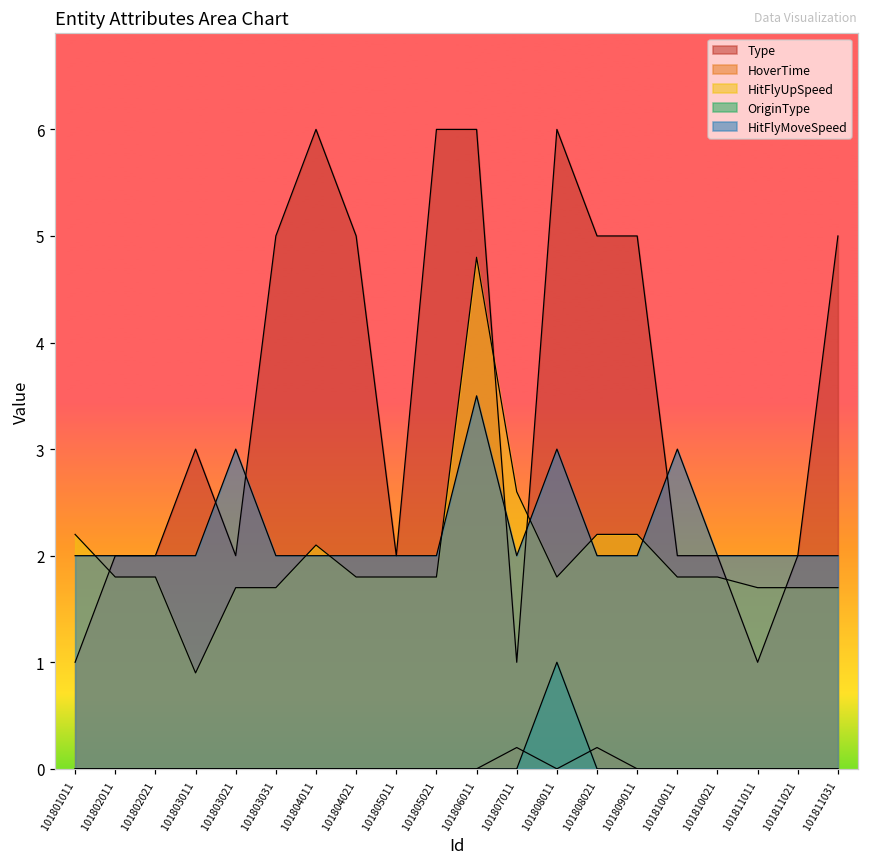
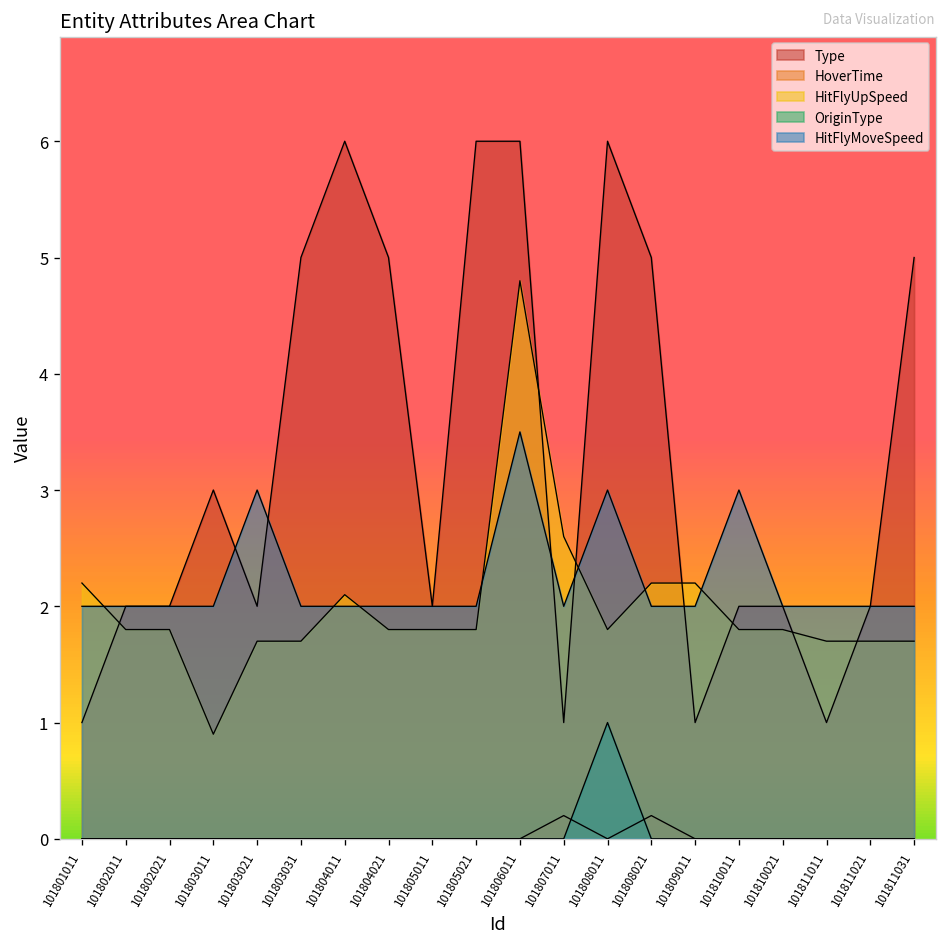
  {
    "Type": {
      "101801011": 1,
      "101803011": 3,
      "101803021": 2,
      "101803031": 5,
      "101804011": 6,
      "101804021": 5,
      "101805021": 6,
      "101806011": 6,
      "101807011": 1,
      "101808011": 6,
      "101808021": 5,
-     "101809011": 5,
+     "101809011": 1,
      "101810011": 2,
      "101811011": 1,
      "101811031": 5
    },
    "HoverTime": {
      "101807011": 0.2,
      "101808011": 0,
      "101808021": 0.2
    },
    "HitFlyUpSpeed": {
      "101801011": 2.2,
      "101802011": 1.8,
      "101802021": 1.8,
      "101803011": 0.9,
      "101803021": 1.7,
      "101803031": 1.7,
      "101804011": 2.1,
      "101804021": 1.8,
      "101805011": 1.8,
      "101805021": 1.8,
      "101806011": 4.8,
      "101807011": 2.6,
      "101808011": 1.8,
      "101808021": 2.2,
      "101809011": 2.2,
      "101810011": 1.8,
      "101810021": 1.8,
      "101811011": 1.7,
      "101811021": 1.7,
      "101811031": 1.7
    },
    "OriginType": {
      "101807011": 0,
      "101808011": 1,
      "101808021": 0
    },
    "HitFlyMoveSpeed": {
      "101801011": 2,
      "101803011": 2,
      "101803021": 3,
      "101803031": 2,
      "101804011": 2,
      "101804021": 2,
      "101805021": 2,
      "101806011": 3.5,
      "101807011": 2,
      "101808011": 3,
      "101808021": 2,
      "101809011": 2,
      "101810011": 3,
      "101811011": 2,
      "101811031": 2
    }
  }
